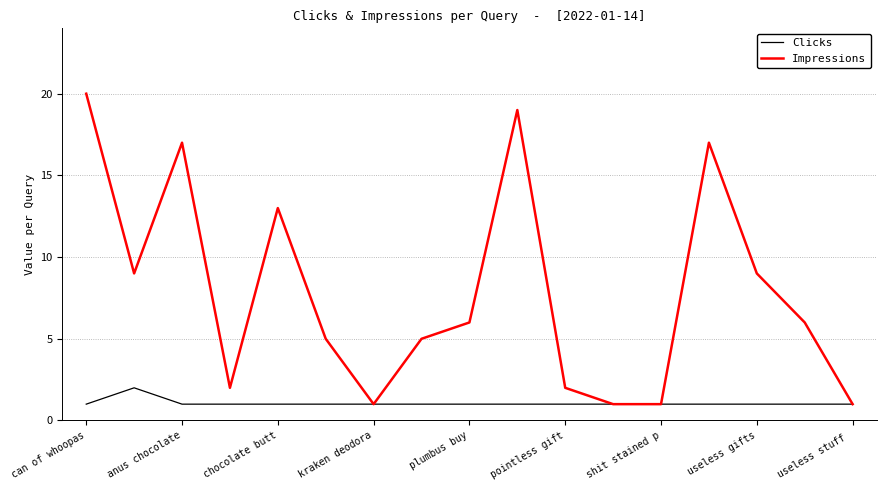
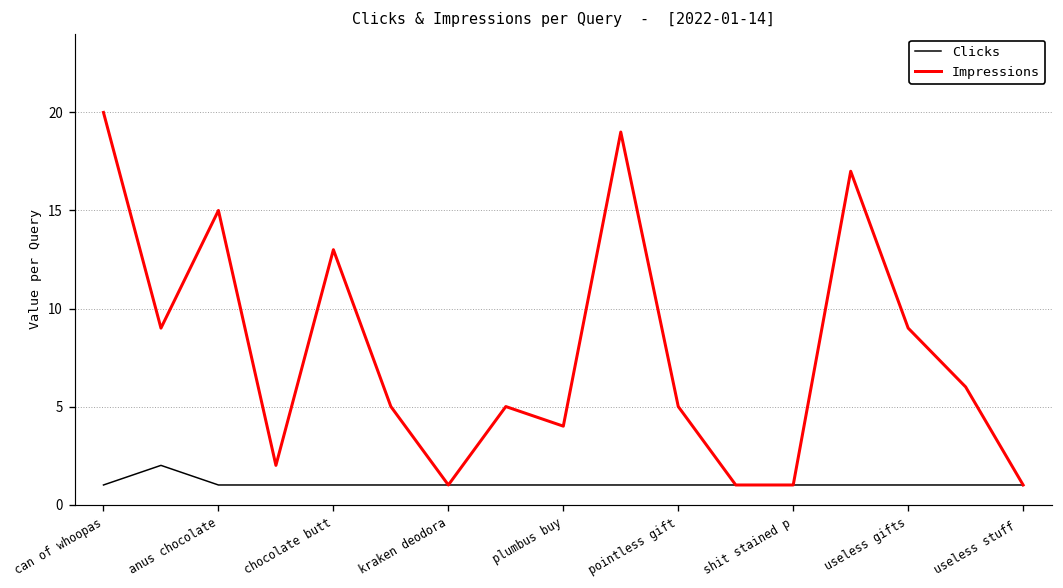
  {
    "Clicks": {
      "can of whoopas": 1,
      "anus chocolate": 1,
      "chocolate butt": 1,
      "plumbus buy": 1,
      "pointless gift": 1,
      "useless gifts": 1
    },
    "Impressions": {
      "can of whoopas": 20,
-     "anus chocolate": 17,
+     "anus chocolate": 15,
      "chocolate butt": 13,
-     "plumbus buy": 6,
-     "pointless gift": 2,
+     "plumbus buy": 4,
+     "pointless gift": 5,
      "useless gifts": 9
    }
  }
